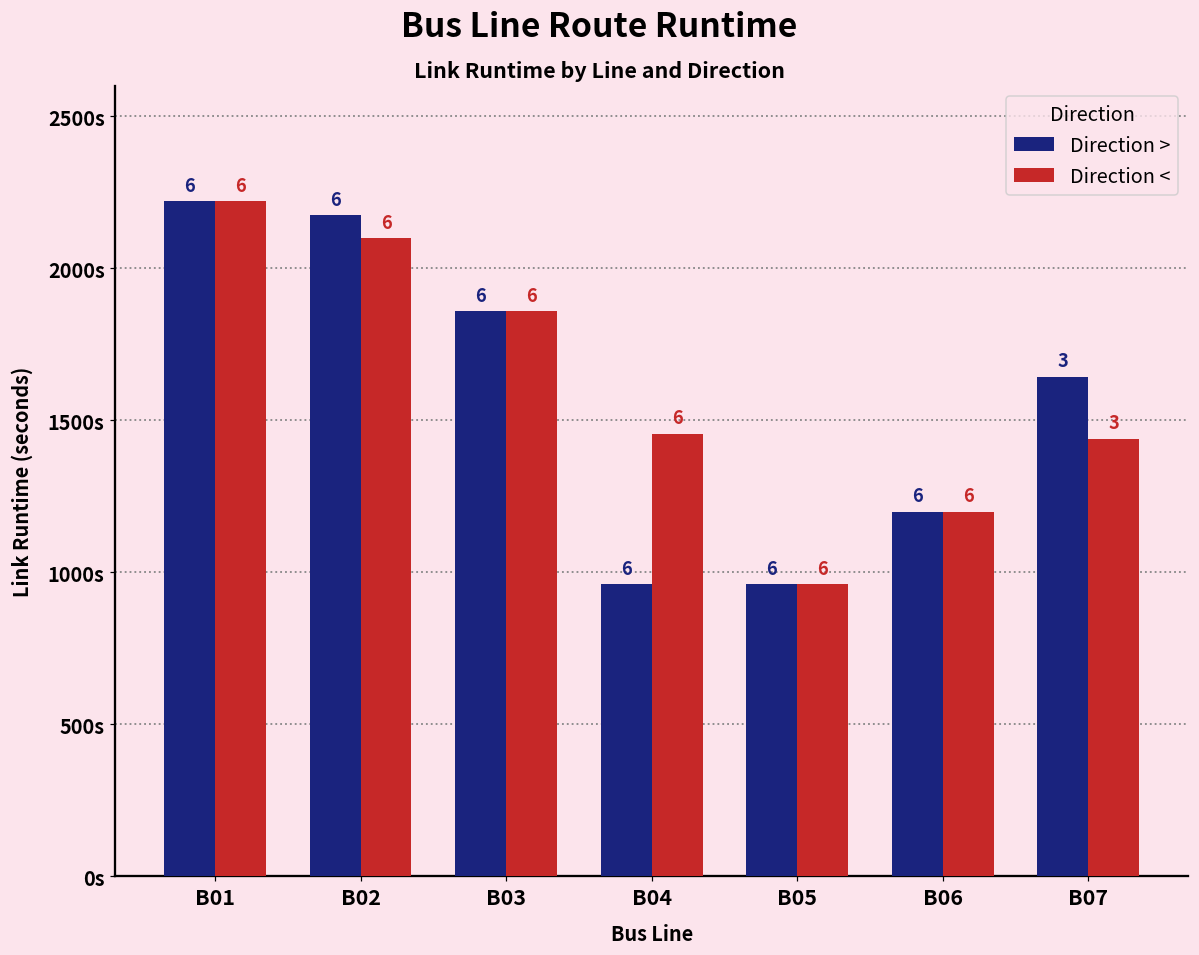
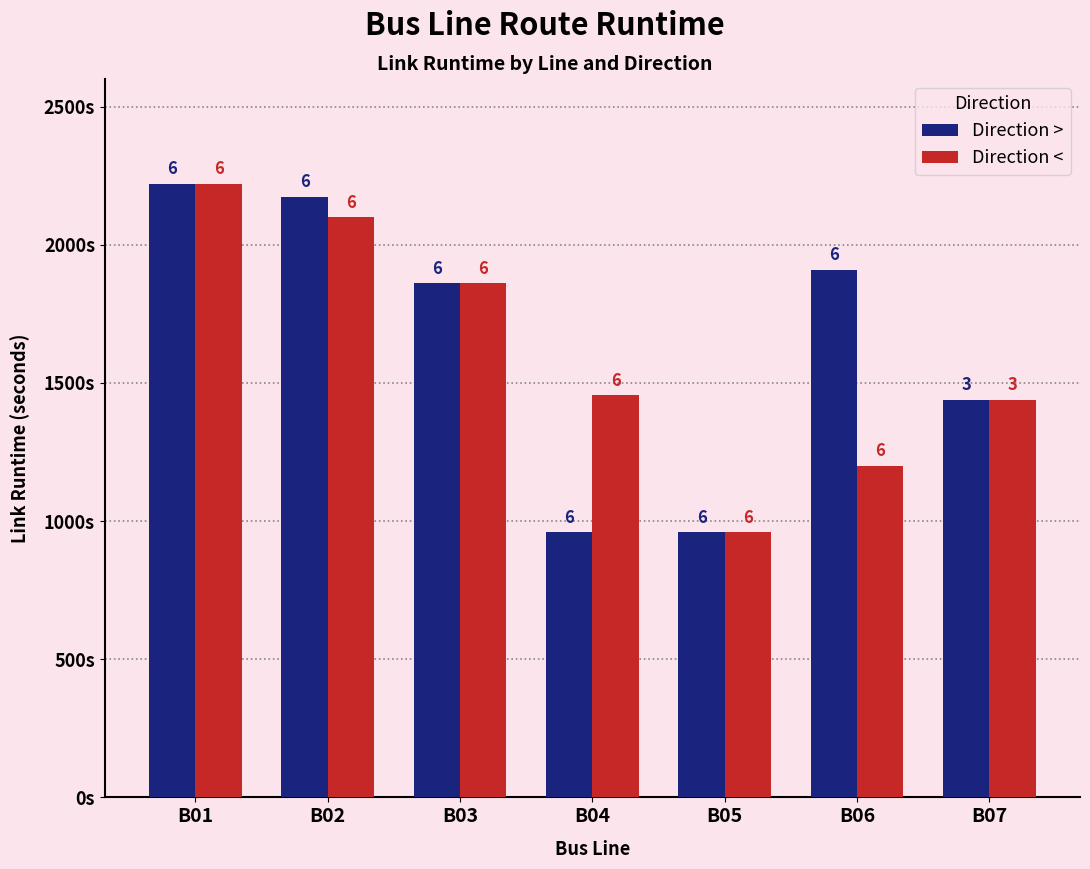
  {
    "Direction >": {
-     "B06": "1200s",
-     "B07": "1640s"
+     "B06": "1910s",
+     "B07": "1440s"
    }
  }
